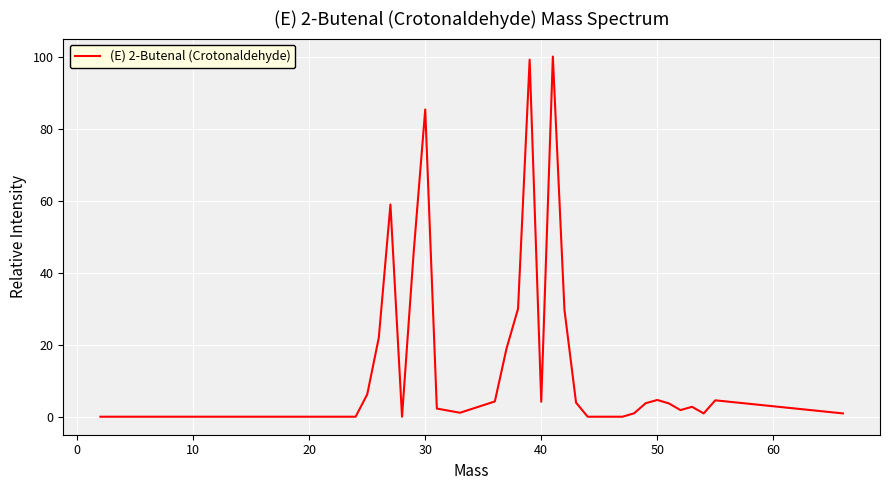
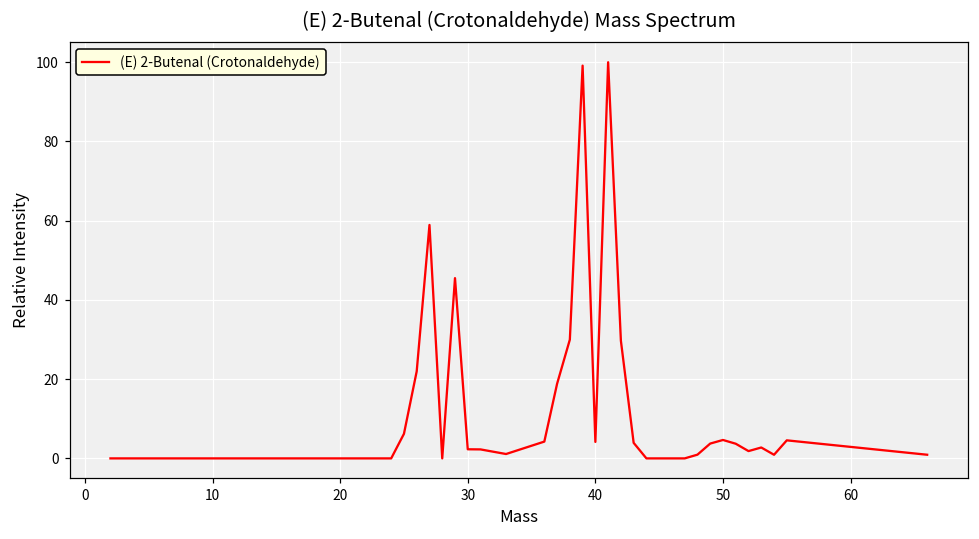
  {
-   "30": 85,
+   "30": 2,
    "40": 4,
    "50": 5
  }
